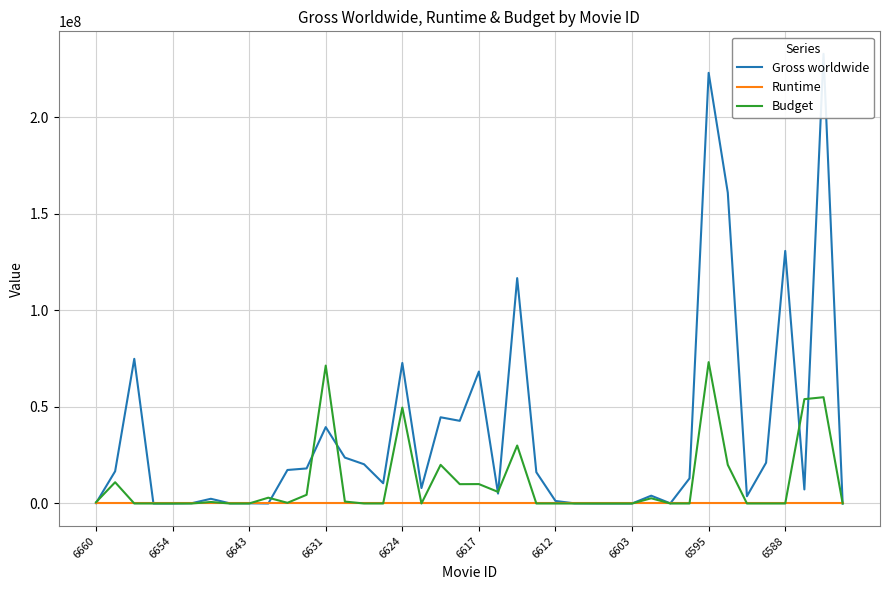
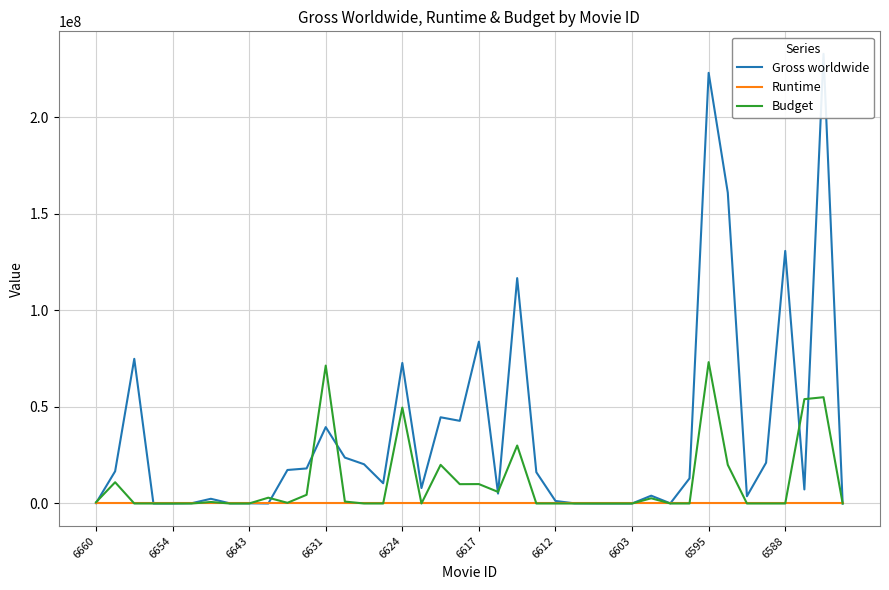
  {
    "Gross worldwide": {
      "6631": 40000000,
      "6624": 73000000,
-     "6617": 68000000,
+     "6617": 84000000,
      "6595": 223000000,
      "6588": 131000000
    },
    "Runtime": {
      "6631": 0,
      "6624": 0,
      "6617": 0,
      "6595": 0
    },
    "Budget": {
      "6631": 71000000,
      "6624": 50000000,
      "6617": 10000000,
      "6595": 73000000
    }
  }
